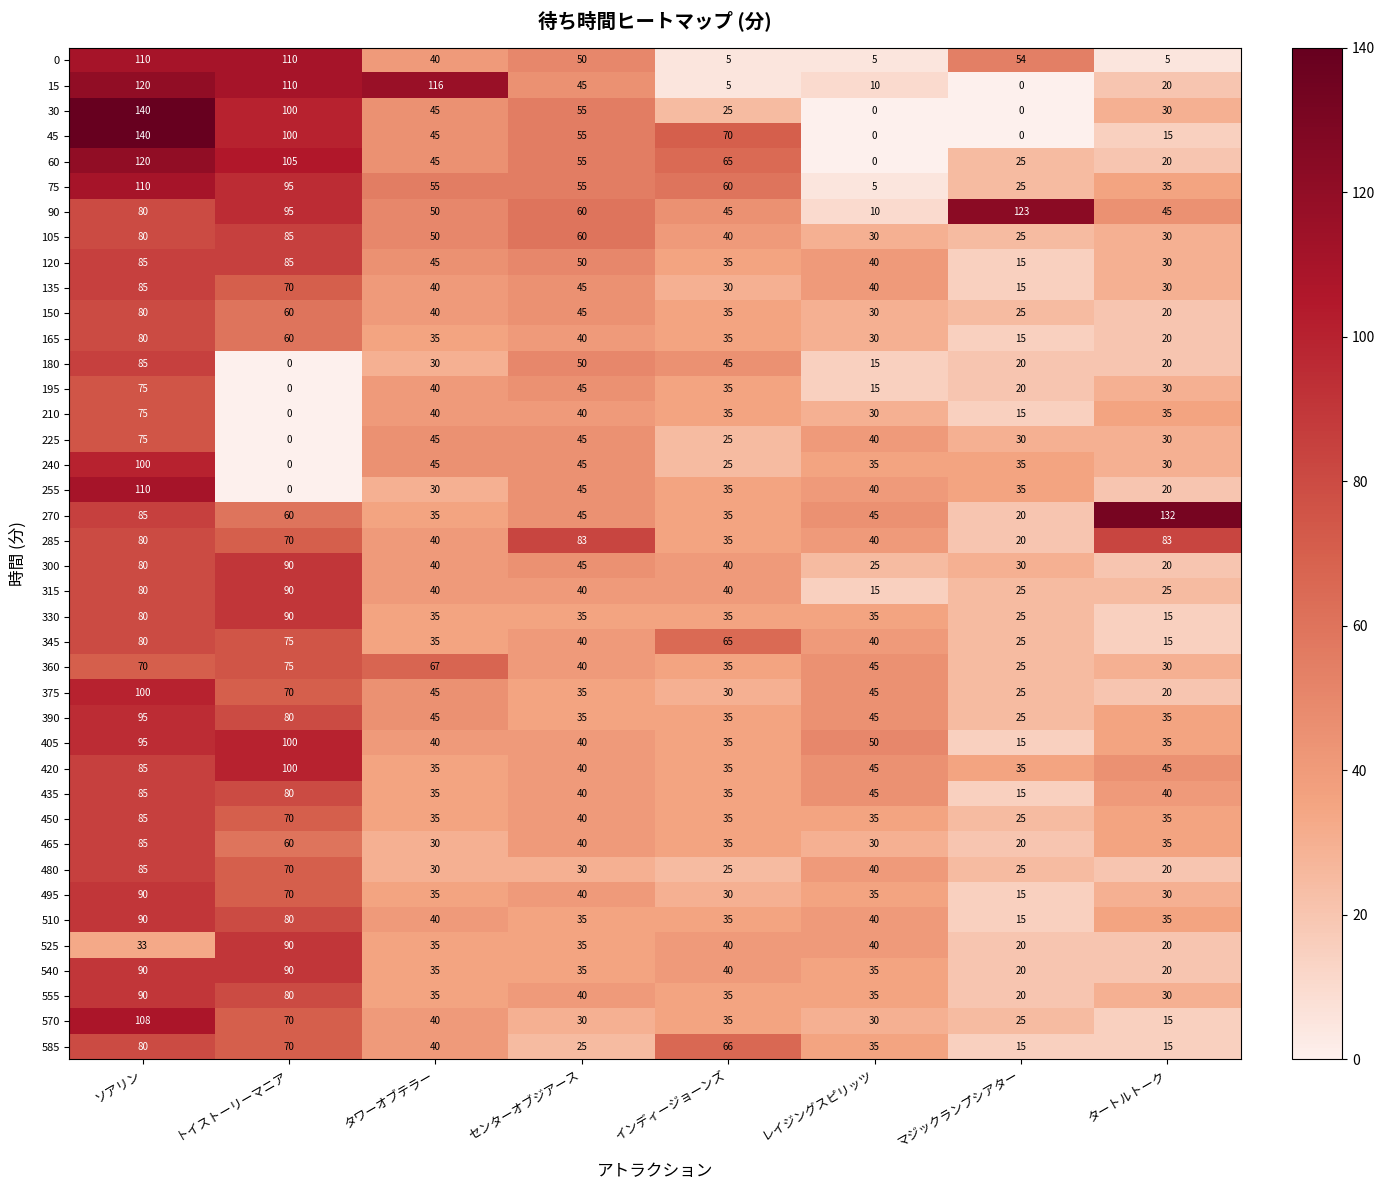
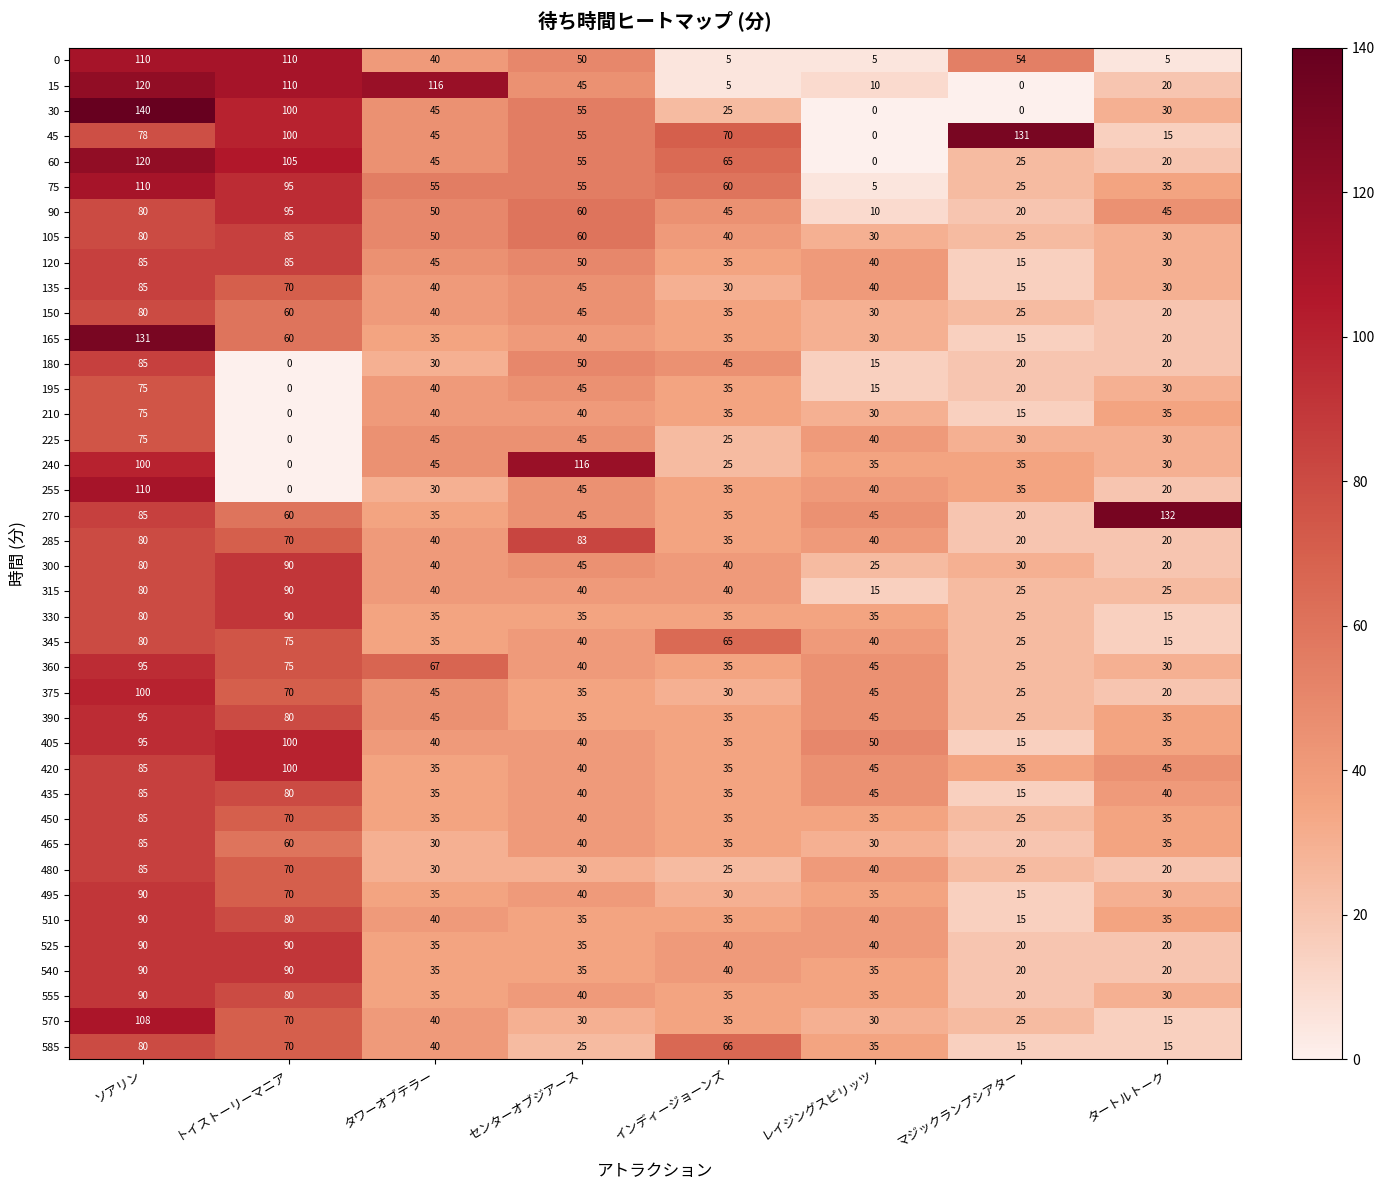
  {
    "45": {
-     "ソアリン": 140,
+     "ソアリン": 78,
      "トイストーリーマニア": 100,
      "タワーオブテラー": 45,
      "センターオブジアース": 55,
      "インディージョーンズ": 70,
      "レイジングスピリッツ": 0,
-     "マジックランプシアター": 0,
+     "マジックランプシアター": 131,
      "タートルトーク": 15
    },
    "90": {
      "ソアリン": 80,
      "トイストーリーマニア": 95,
      "タワーオブテラー": 50,
      "センターオブジアース": 60,
      "インディージョーンズ": 45,
      "レイジングスピリッツ": 10,
-     "マジックランプシアター": 123,
+     "マジックランプシアター": 20,
      "タートルトーク": 45
    },
    "165": {
-     "ソアリン": 80,
+     "ソアリン": 131,
      "トイストーリーマニア": 60,
      "タワーオブテラー": 35,
      "センターオブジアース": 40,
      "インディージョーンズ": 35,
      "レイジングスピリッツ": 30,
      "マジックランプシアター": 15,
      "タートルトーク": 20
    },
    "240": {
      "ソアリン": 100,
      "トイストーリーマニア": 0,
      "タワーオブテラー": 45,
-     "センターオブジアース": 45,
+     "センターオブジアース": 116,
      "インディージョーンズ": 25,
      "レイジングスピリッツ": 35,
      "マジックランプシアター": 35,
      "タートルトーク": 30
    },
    "285": {
      "ソアリン": 80,
      "トイストーリーマニア": 70,
      "タワーオブテラー": 40,
      "センターオブジアース": 83,
      "インディージョーンズ": 35,
      "レイジングスピリッツ": 40,
      "マジックランプシアター": 20,
-     "タートルトーク": 83
+     "タートルトーク": 20
    },
    "360": {
-     "ソアリン": 70,
+     "ソアリン": 95,
      "トイストーリーマニア": 75,
      "タワーオブテラー": 67,
      "センターオブジアース": 40,
      "インディージョーンズ": 35,
      "レイジングスピリッツ": 45,
      "マジックランプシアター": 25,
      "タートルトーク": 30
    },
    "525": {
-     "ソアリン": 33,
+     "ソアリン": 90,
      "トイストーリーマニア": 90,
      "タワーオブテラー": 35,
      "センターオブジアース": 35,
      "インディージョーンズ": 40,
      "レイジングスピリッツ": 40,
      "マジックランプシアター": 20,
      "タートルトーク": 20
    }
  }
